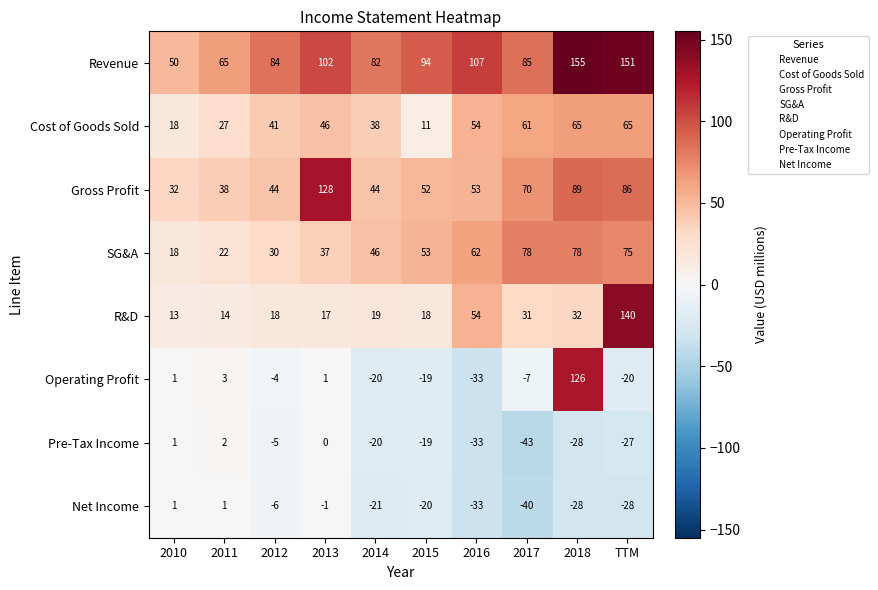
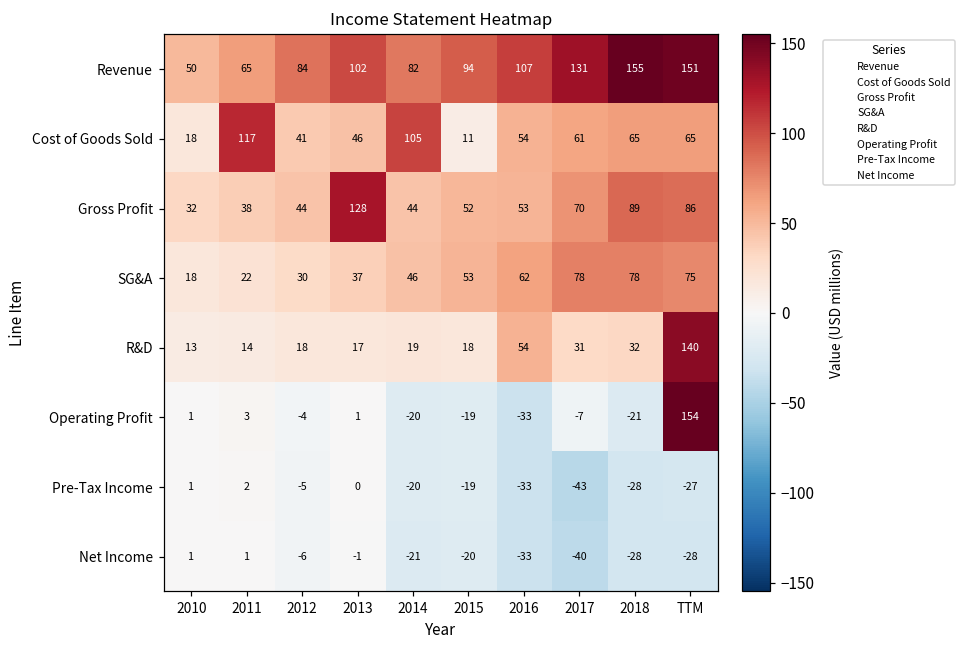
  {
    "Revenue": {
      "2010": 50,
      "2011": 65,
      "2012": 84,
      "2013": 102,
      "2014": 82,
      "2015": 94,
      "2016": 107,
-     "2017": 85,
+     "2017": 131,
      "2018": 155,
      "TTM": 151
    },
    "Cost of Goods Sold": {
      "2010": 18,
-     "2011": 27,
+     "2011": 117,
      "2012": 41,
      "2013": 46,
-     "2014": 38,
+     "2014": 105,
      "2015": 11,
      "2016": 54,
      "2017": 61,
      "2018": 65,
      "TTM": 65
    },
    "Gross Profit": {
      "2010": 32,
      "2011": 38,
      "2012": 44,
      "2013": 128,
      "2014": 44,
      "2015": 52,
      "2016": 53,
      "2017": 70,
      "2018": 89,
      "TTM": 86
    },
    "SG&A": {
      "2010": 18,
      "2011": 22,
      "2012": 30,
      "2013": 37,
      "2014": 46,
      "2015": 53,
      "2016": 62,
      "2017": 78,
      "2018": 78,
      "TTM": 75
    },
    "R&D": {
      "2010": 13,
      "2011": 14,
      "2012": 18,
      "2013": 17,
      "2014": 19,
      "2015": 18,
      "2016": 54,
      "2017": 31,
      "2018": 32,
      "TTM": 140
    },
    "Operating Profit": {
      "2010": 1,
      "2011": 3,
      "2012": -4,
      "2013": 1,
      "2014": -20,
      "2015": -19,
      "2016": -33,
      "2017": -7,
-     "2018": 126,
-     "TTM": -20
+     "2018": -21,
+     "TTM": 154
    },
    "Pre-Tax Income": {
      "2010": 1,
      "2011": 2,
      "2012": -5,
      "2013": 0,
      "2014": -20,
      "2015": -19,
      "2016": -33,
      "2017": -43,
      "2018": -28,
      "TTM": -27
    },
    "Net Income": {
      "2010": 1,
      "2011": 1,
      "2012": -6,
      "2013": -1,
      "2014": -21,
      "2015": -20,
      "2016": -33,
      "2017": -40,
      "2018": -28,
      "TTM": -28
    }
  }
